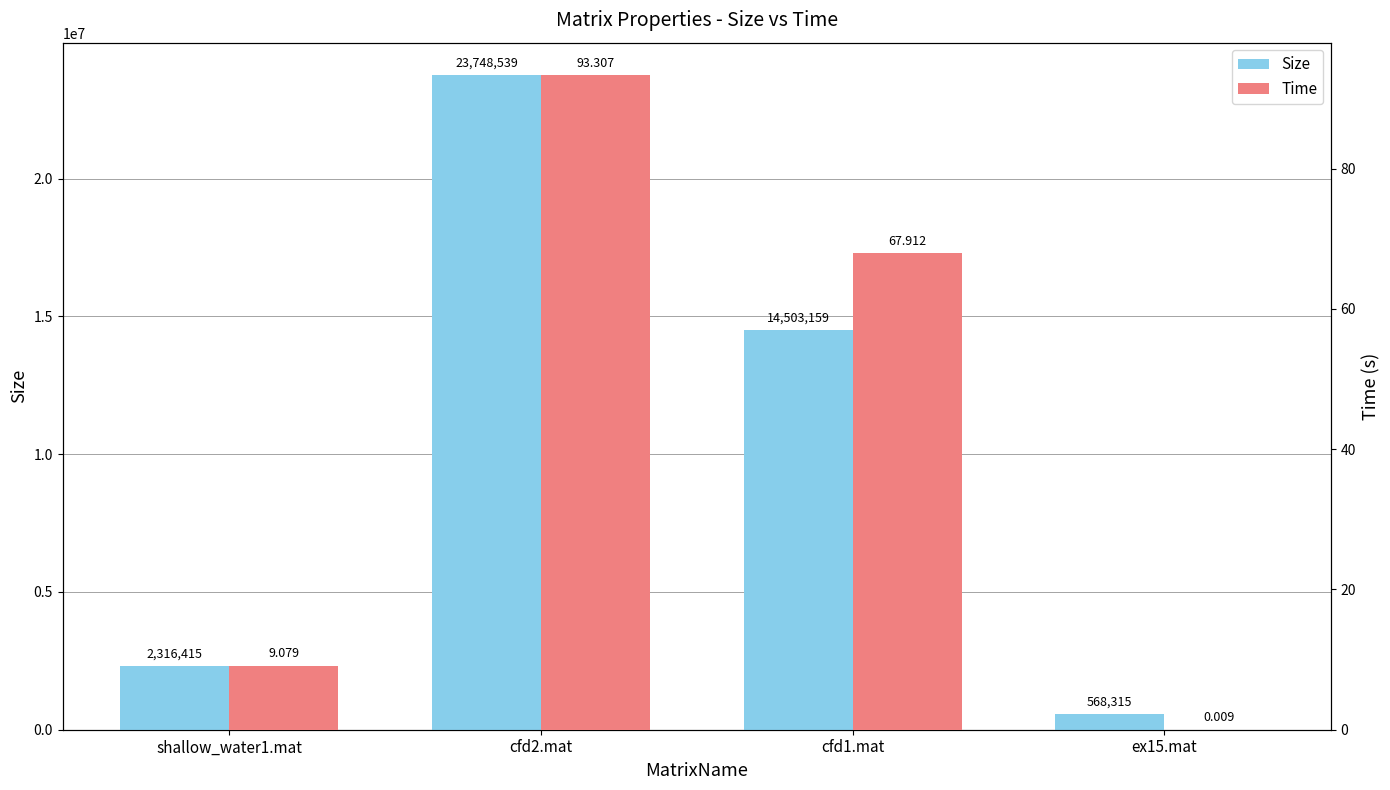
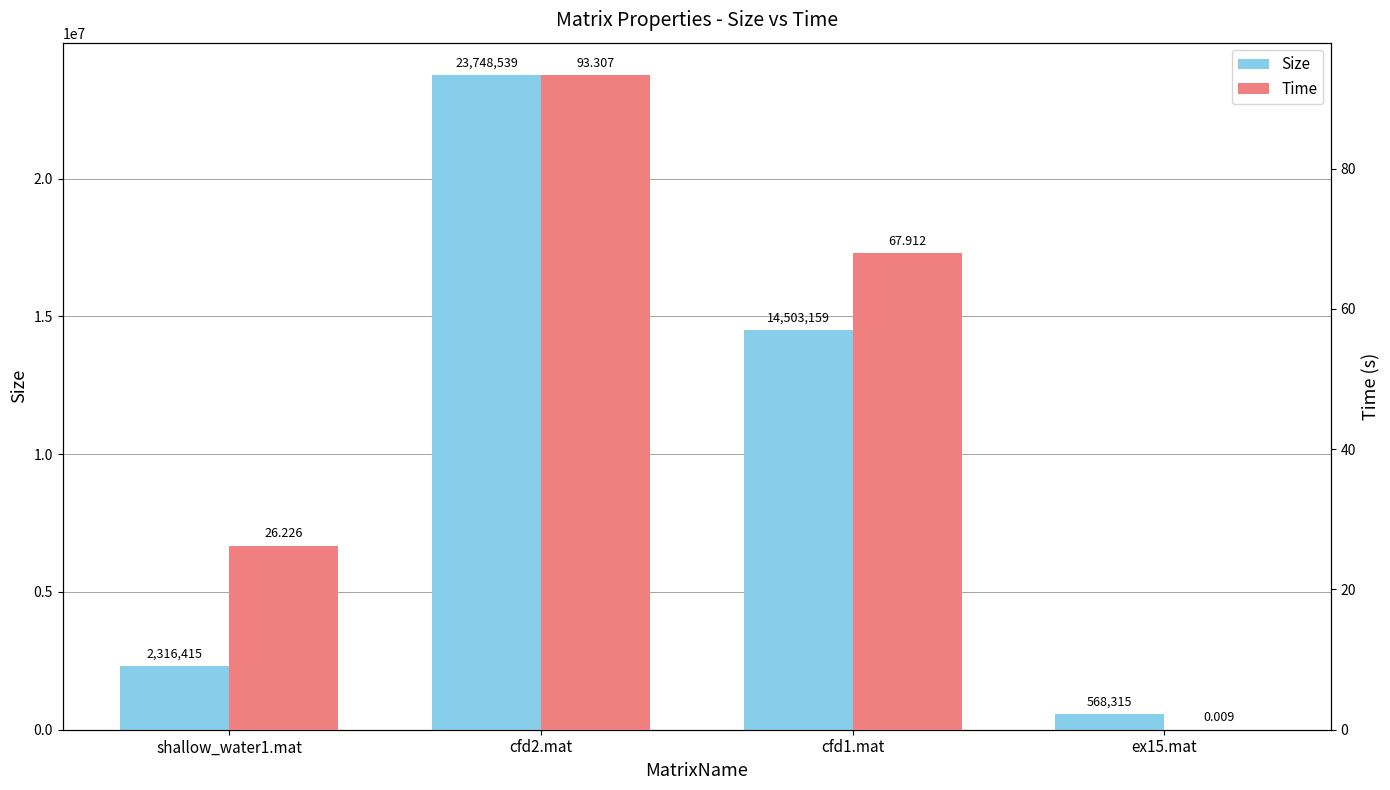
  {
    "Size": {
      "shallow_water1.mat": "2,316,415",
      "cfd2.mat": "23,748,539",
      "cfd1.mat": "14,503,159",
      "ex15.mat": "568,315"
    },
    "Time": {
-     "shallow_water1.mat": "9.079",
+     "shallow_water1.mat": "26.226",
      "cfd2.mat": "93.307",
      "cfd1.mat": "67.912",
      "ex15.mat": "0.009"
    }
  }
